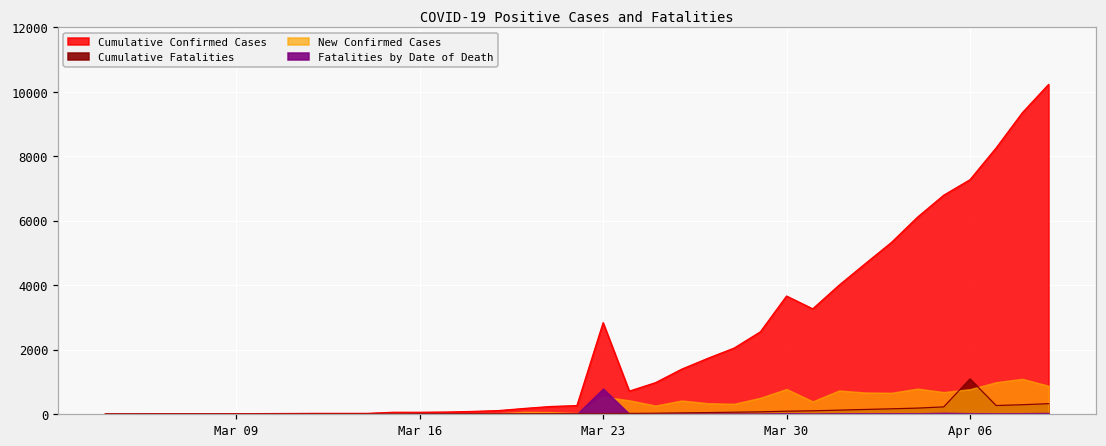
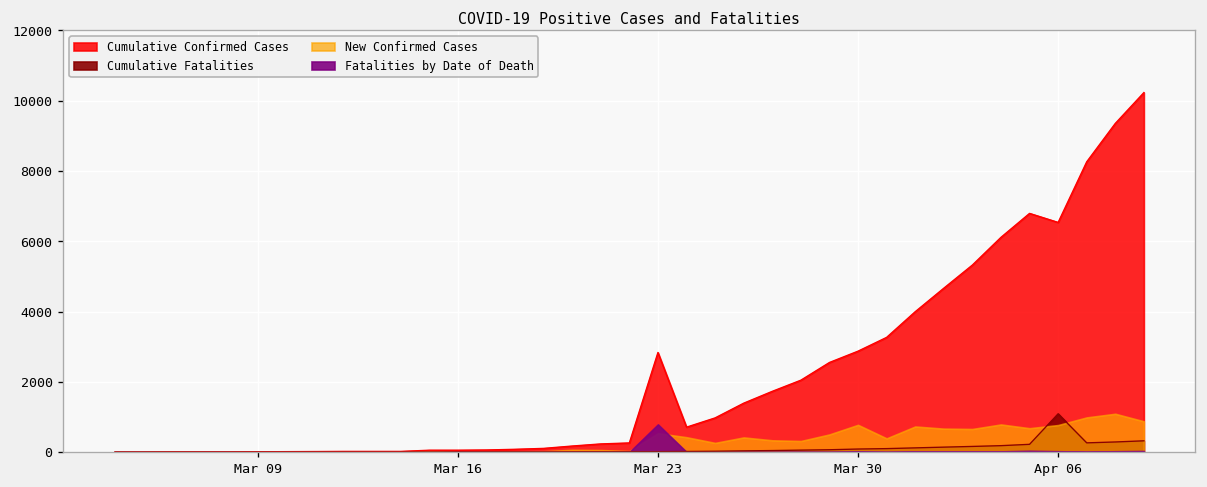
  {
    "Cumulative Confirmed Cases": {
      "Mar 23": 2800,
-     "Mar 30": 3700,
-     "Apr 06": 7300
+     "Mar 30": 2900,
+     "Apr 06": 6500
    },
    "Cumulative Fatalities": {
      "Mar 23": 0,
      "Apr 06": 1100
    },
    "New Confirmed Cases": {
      "Mar 23": 500,
      "Mar 30": 800,
      "Apr 06": 800
    },
    "Fatalities by Date of Death": {
      "Mar 23": 800
    }
  }
